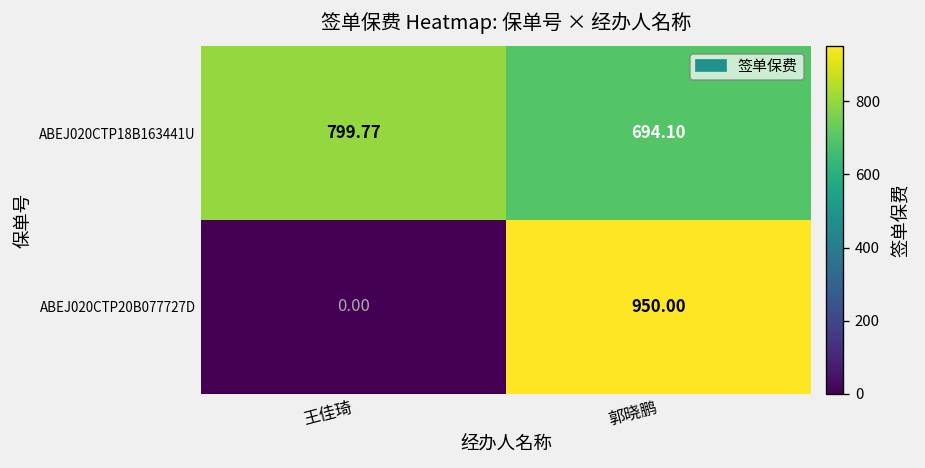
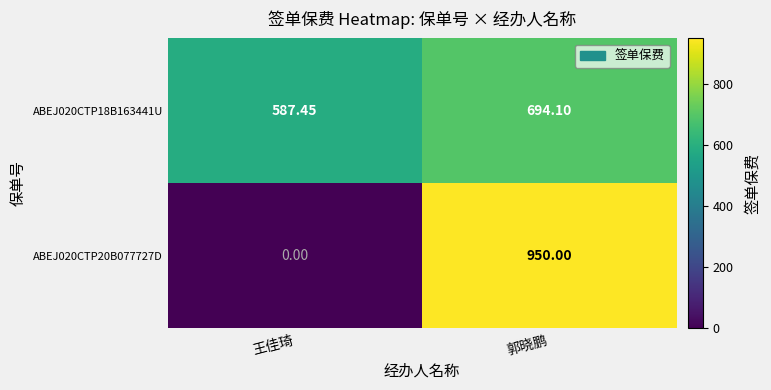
  {
    "ABEJ020CTP18B163441U": {
-     "王佳琦": 799.77,
+     "王佳琦": 587.45,
      "郭晓鹏": 694.10
    },
    "ABEJ020CTP20B077727D": {
      "王佳琦": 0.00,
      "郭晓鹏": 950.00
    }
  }
